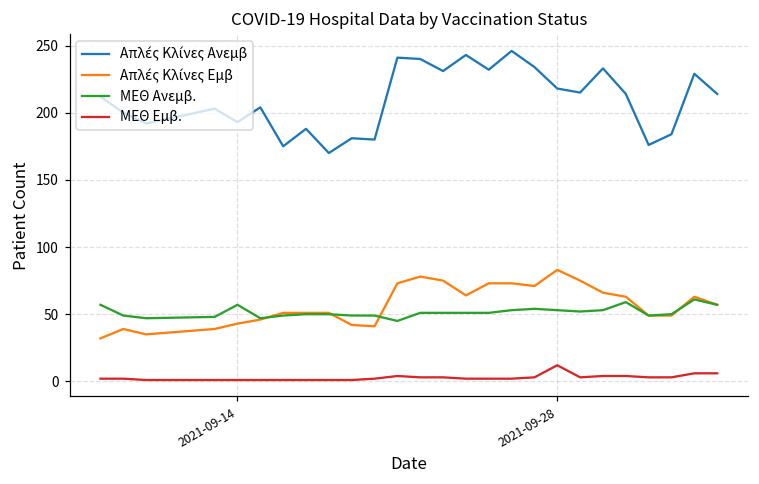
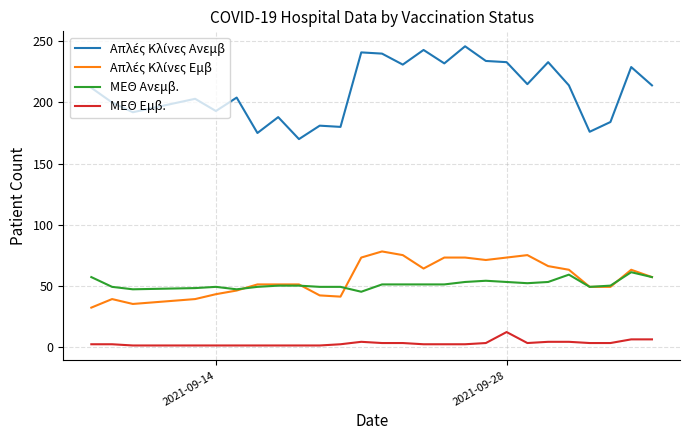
  {
    "Απλές Κλίνες Ανεμβ": {
-     "2021-09-28": 218
+     "2021-09-28": 233
    },
    "Απλές Κλίνες Εμβ": {
      "2021-09-14": 43,
-     "2021-09-28": 83
+     "2021-09-28": 73
    },
    "ΜΕΘ Ανεμβ.": {
-     "2021-09-14": 57,
+     "2021-09-14": 49,
      "2021-09-28": 53
    },
    "ΜΕΘ Εμβ.": {
      "2021-09-14": 1,
      "2021-09-28": 12
    }
  }
